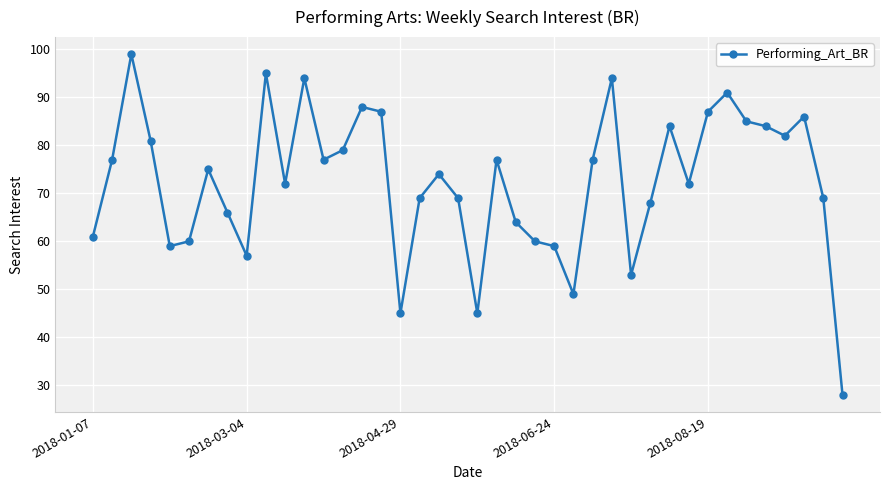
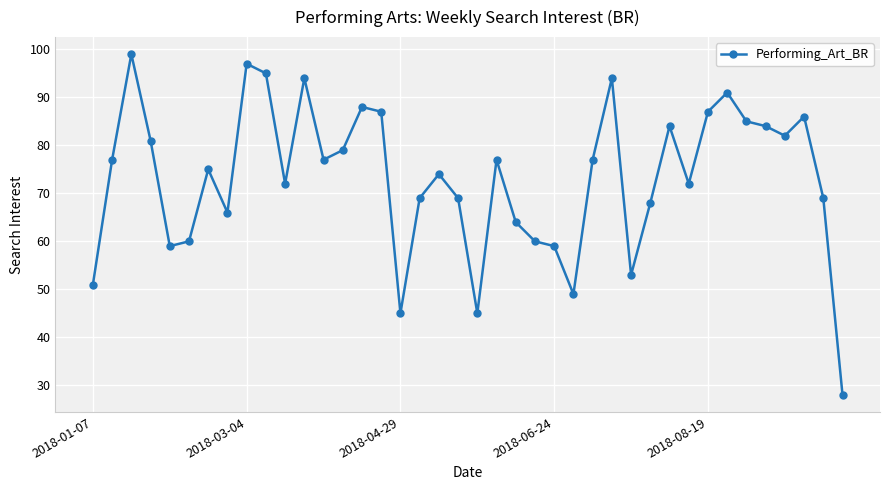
  {
-   "2018-01-07": 61,
-   "2018-03-04": 57,
+   "2018-01-07": 51,
+   "2018-03-04": 97,
    "2018-04-29": 45,
    "2018-06-24": 59,
    "2018-08-19": 87
  }
